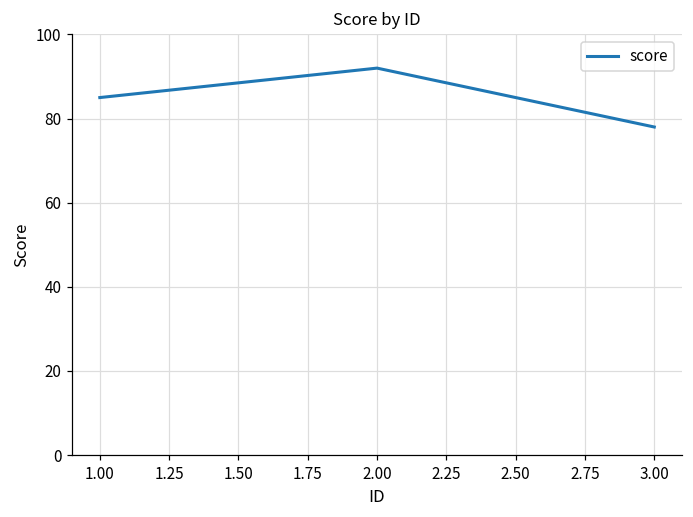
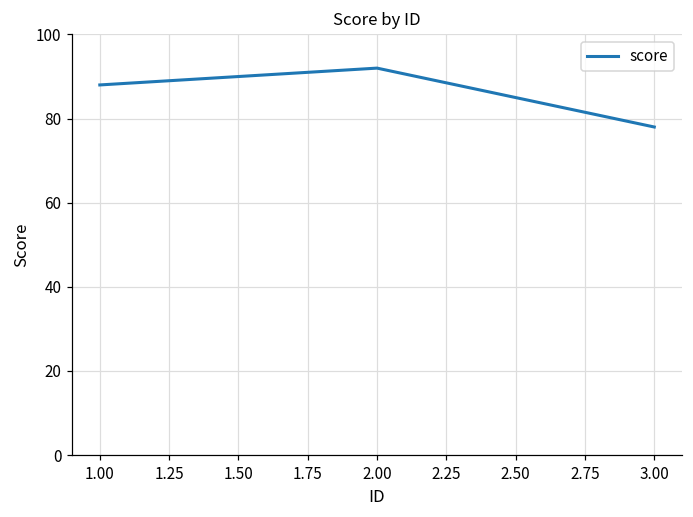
  {
-   "1.00": 85,
+   "1.00": 88,
    "2.00": 92,
    "3.00": 78
  }
